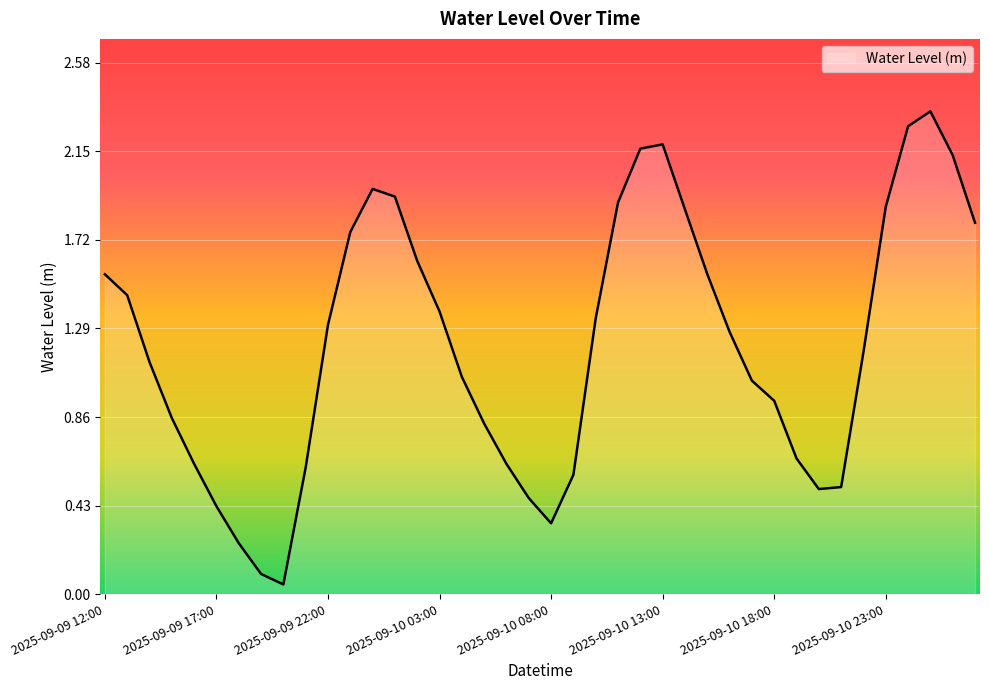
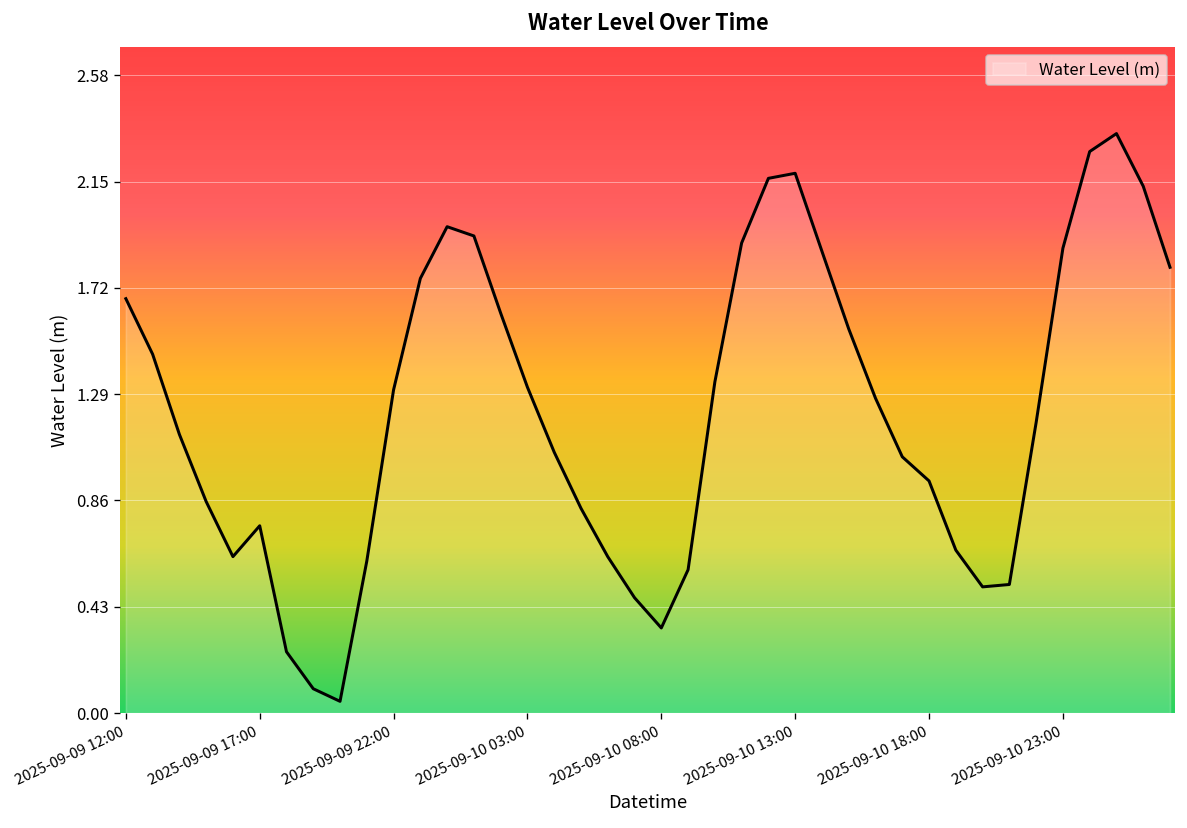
  {
-   "2025-09-09 12:00": 1.55,
-   "2025-09-09 17:00": 0.43,
+   "2025-09-09 12:00": 1.68,
+   "2025-09-09 17:00": 0.76,
    "2025-09-09 22:00": 1.31,
-   "2025-09-10 03:00": 1.37,
+   "2025-09-10 03:00": 1.32,
    "2025-09-10 08:00": 0.34,
    "2025-09-10 13:00": 2.18,
    "2025-09-10 18:00": 0.94,
    "2025-09-10 23:00": 1.88
  }
